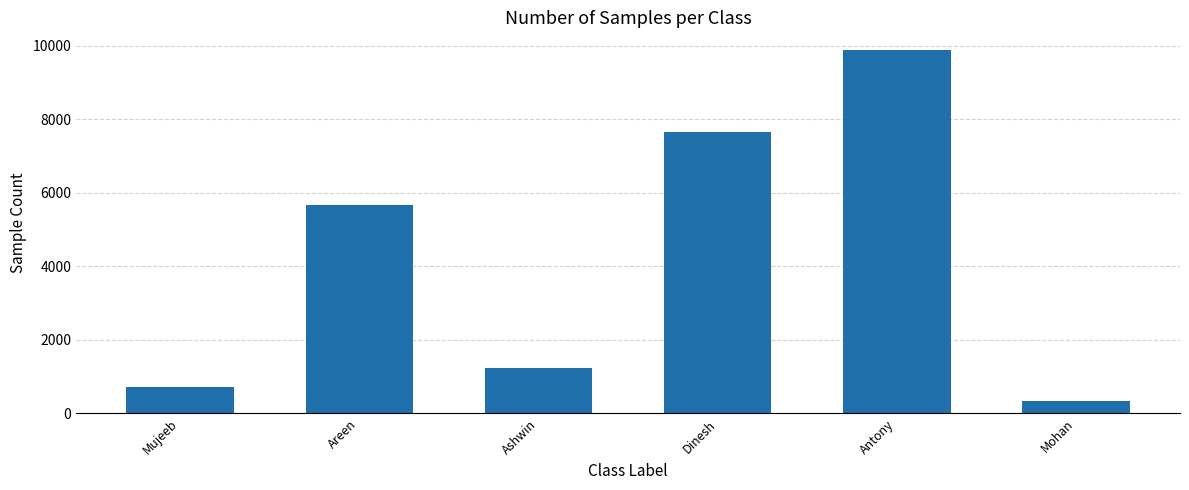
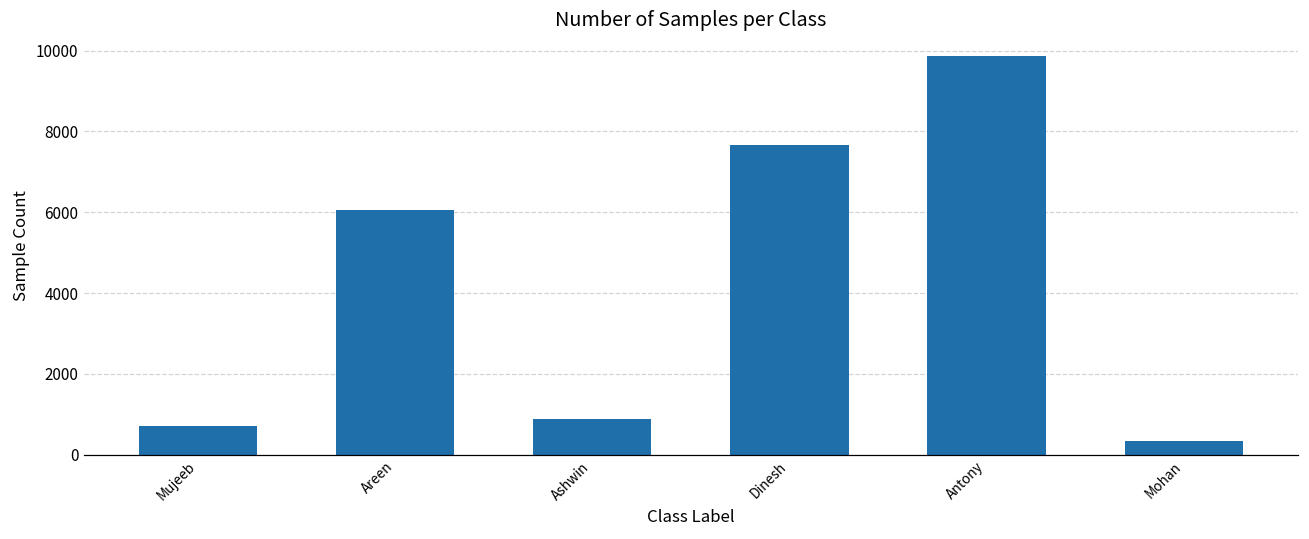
  {
    "Mujeeb": 700,
-   "Areen": 5700,
-   "Ashwin": 1200,
+   "Areen": 6100,
+   "Ashwin": 900,
    "Dinesh": 7700,
    "Antony": 9900,
    "Mohan": 300
  }
